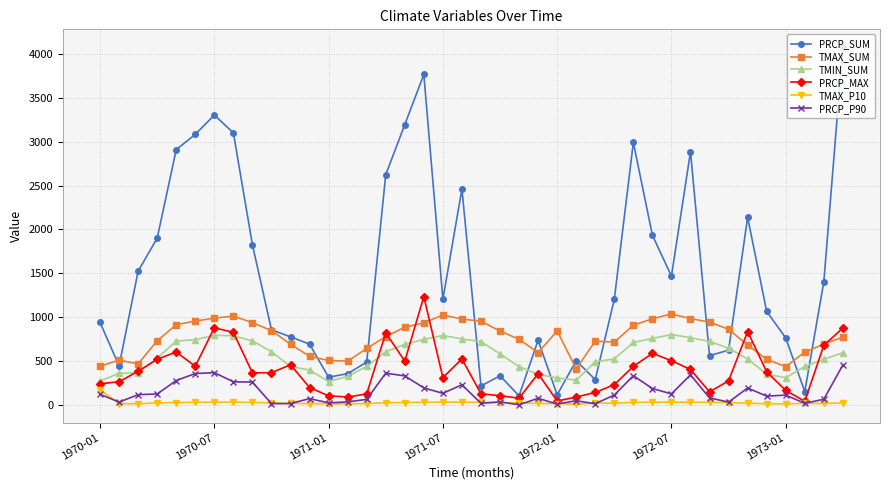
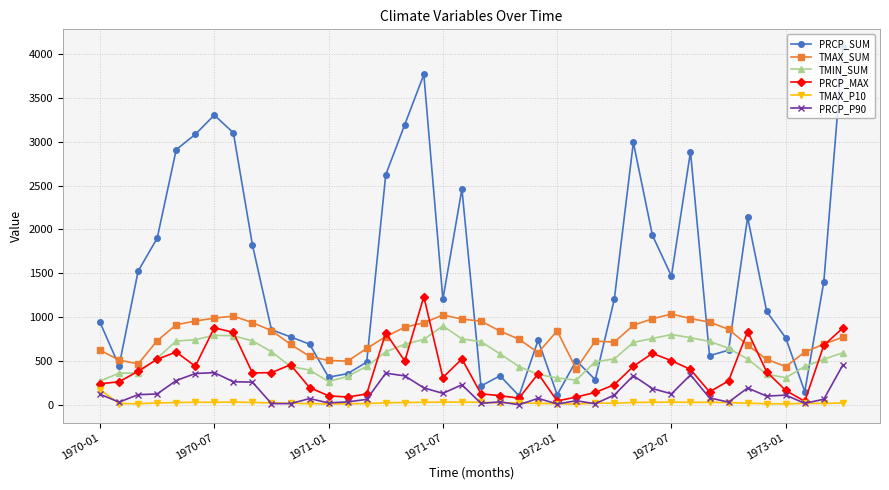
  {
    "PRCP_SUM": {
      "1970-01": 900,
      "1970-07": 3300,
      "1971-01": 300,
      "1971-07": 1200,
      "1972-01": 100,
      "1972-07": 1500,
      "1973-01": 800
    },
    "TMAX_SUM": {
-     "1970-01": 400,
+     "1970-01": 600,
      "1970-07": 1000,
      "1971-01": 500,
      "1971-07": 1000,
      "1972-01": 800,
      "1972-07": 1000,
      "1973-01": 400
    },
    "TMIN_SUM": {
      "1970-01": 300,
      "1970-07": 800,
      "1971-01": 300,
-     "1971-07": 800,
+     "1971-07": 900,
      "1972-01": 300,
      "1972-07": 800,
      "1973-01": 300
    },
    "PRCP_MAX": {
      "1970-01": 200,
      "1970-07": 900,
      "1971-01": 100,
      "1971-07": 300,
      "1972-01": 0,
      "1972-07": 500,
      "1973-01": 200
    },
    "TMAX_P10": {
      "1970-01": 200,
      "1970-07": 0,
      "1971-07": 0,
      "1972-07": 0,
      "1973-01": 0
    },
    "PRCP_P90": {
      "1970-01": 100,
      "1970-07": 400,
      "1971-07": 100,
      "1972-07": 100,
      "1973-01": 100
    }
  }
